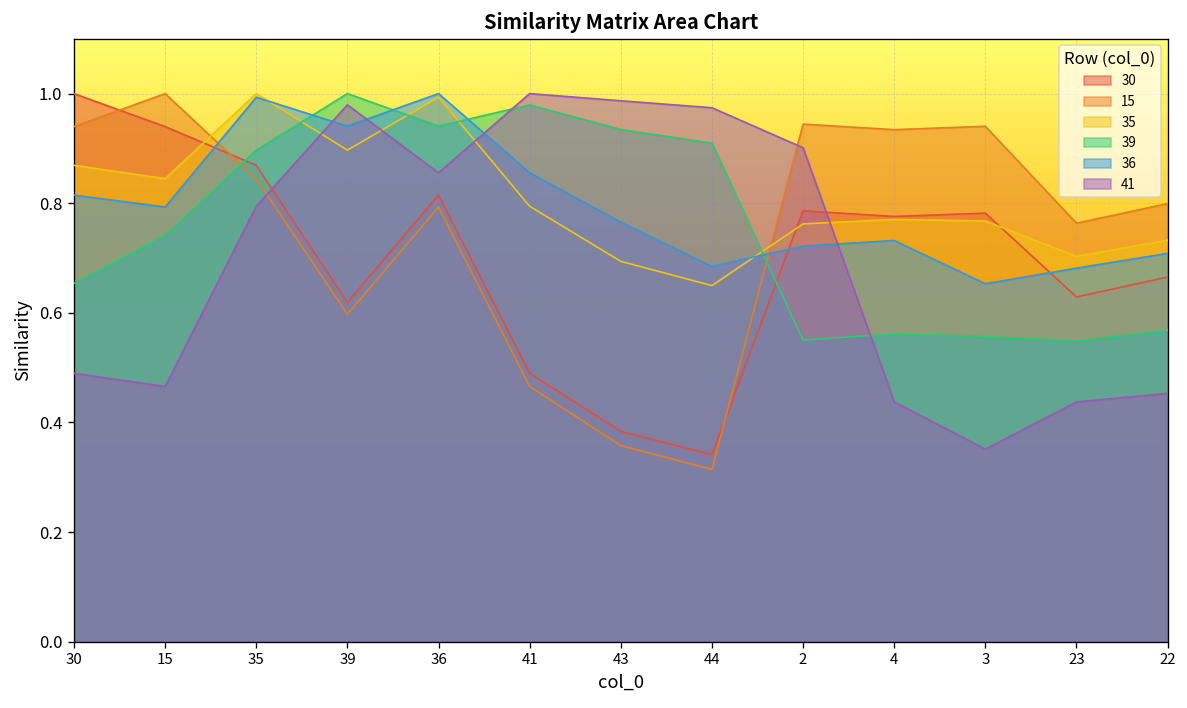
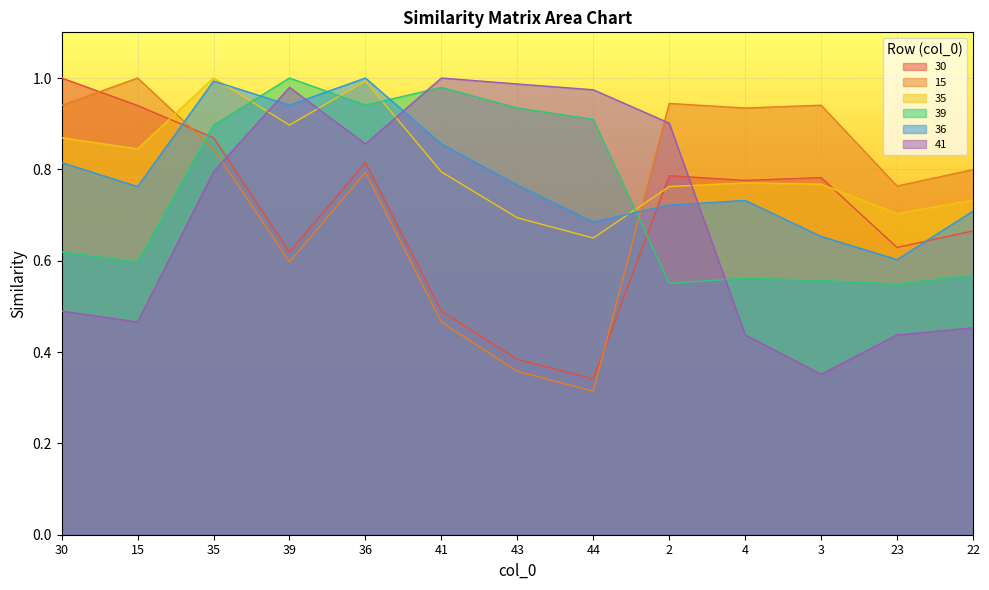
  {
    "39": {
-     "30": 0.65,
-     "15": 0.74,
+     "30": 0.62,
+     "15": 0.60,
      "35": 0.90,
      "39": 1.00,
      "36": 0.94,
      "41": 0.98,
      "43": 0.93,
      "44": 0.91,
      "2": 0.55,
      "4": 0.56,
      "3": 0.56,
      "23": 0.55,
      "22": 0.57
    },
    "36": {
      "30": 0.81,
-     "15": 0.79,
+     "15": 0.76,
      "35": 0.99,
      "39": 0.94,
      "36": 1.00,
      "41": 0.86,
      "43": 0.77,
      "44": 0.68,
      "2": 0.72,
      "4": 0.73,
      "3": 0.65,
-     "23": 0.68,
+     "23": 0.60,
      "22": 0.71
    },
    "41": {
      "30": 0.49,
      "15": 0.47,
      "35": 0.79,
      "39": 0.98,
      "36": 0.86,
      "41": 1.00,
      "43": 0.99,
      "44": 0.97,
      "2": 0.90,
      "4": 0.44,
      "3": 0.35,
      "23": 0.44,
      "22": 0.45
    }
  }
